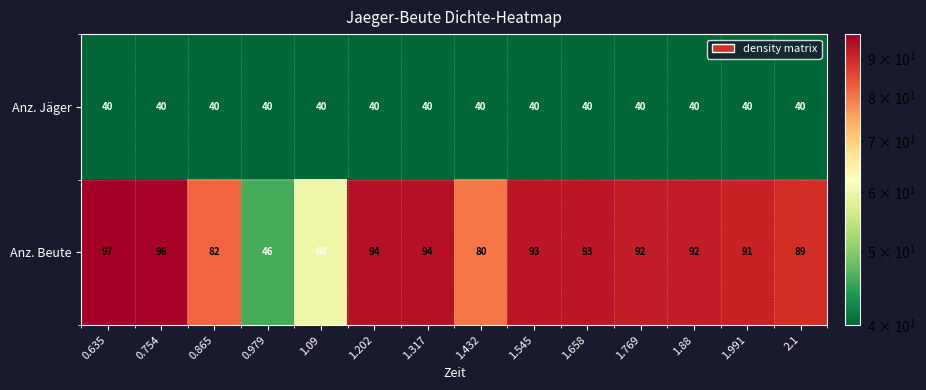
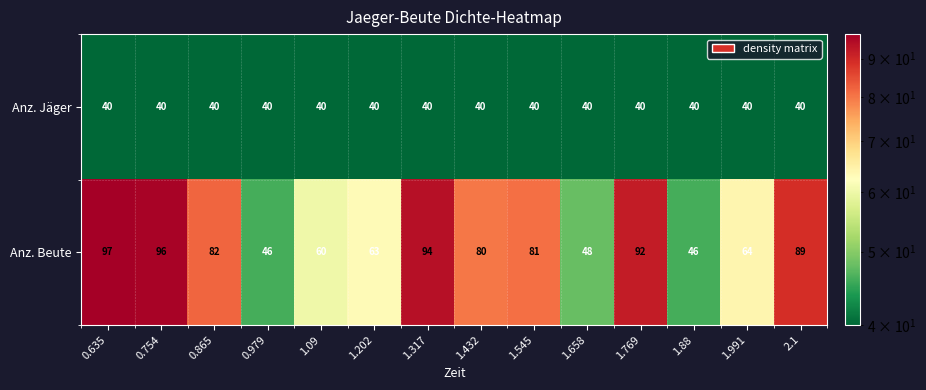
  {
    "Anz. Jäger": {
      "0.635": 40,
      "0.754": 40,
      "0.865": 40,
      "0.979": 40,
      "1.09": 40,
      "1.202": 40,
      "1.317": 40,
      "1.432": 40,
      "1.545": 40,
      "1.658": 40,
      "1.769": 40,
      "1.88": 40,
      "1.991": 40,
      "2.1": 40
    },
    "Anz. Beute": {
      "0.635": 97,
      "0.754": 96,
      "0.865": 82,
      "0.979": 46,
      "1.09": 60,
-     "1.202": 94,
+     "1.202": 63,
      "1.317": 94,
      "1.432": 80,
-     "1.545": 93,
-     "1.658": 93,
+     "1.545": 81,
+     "1.658": 48,
      "1.769": 92,
-     "1.88": 92,
-     "1.991": 91,
+     "1.88": 46,
+     "1.991": 64,
      "2.1": 89
    }
  }
